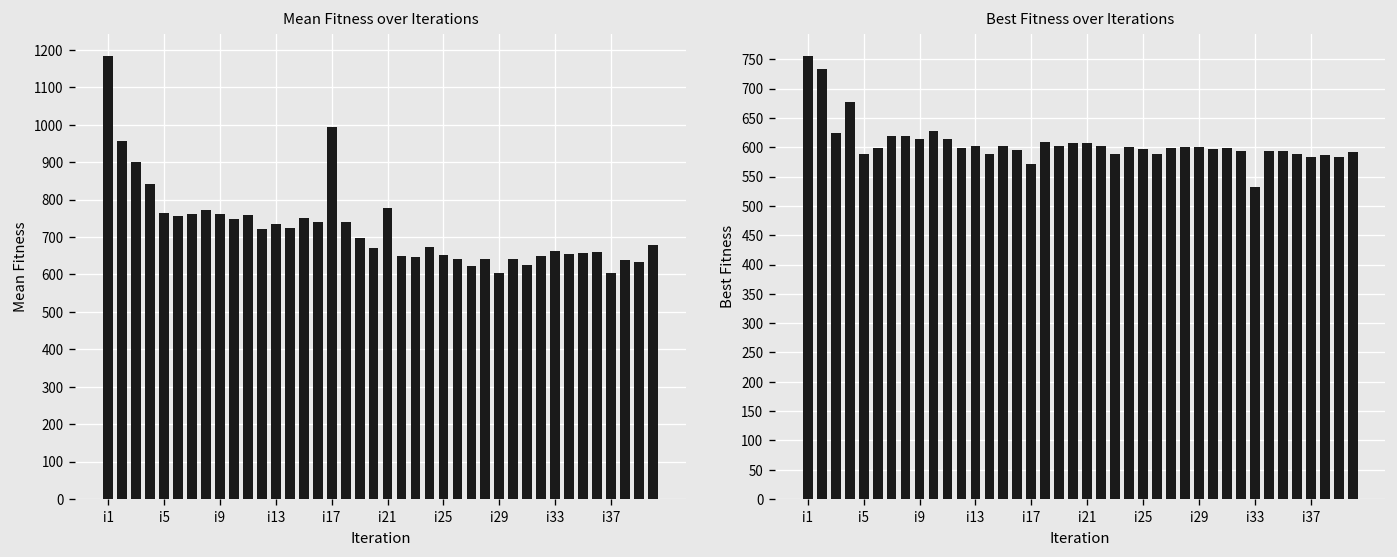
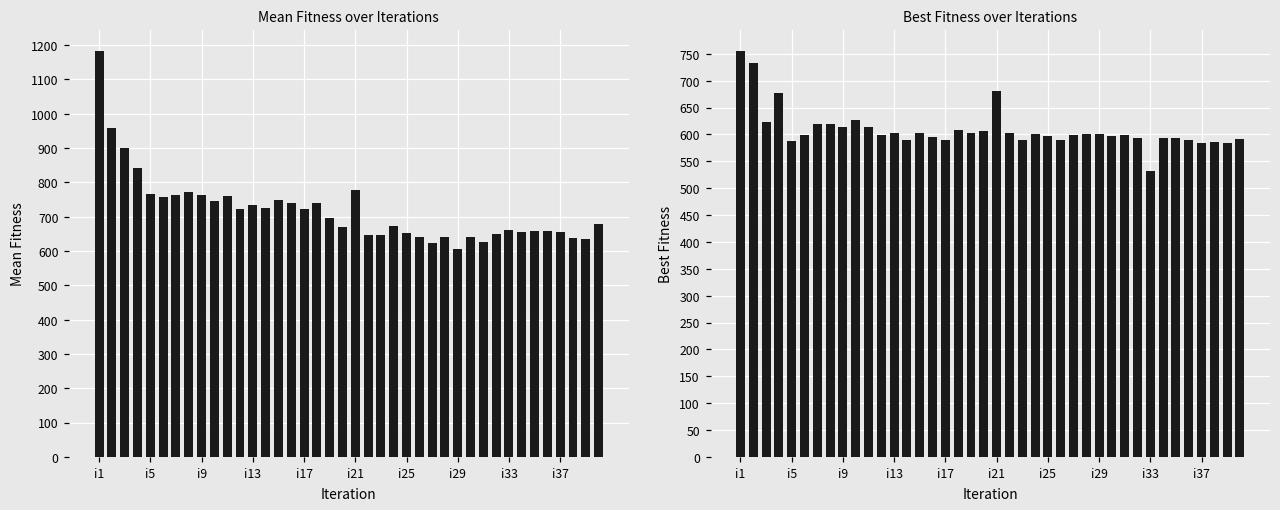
  {
    "Mean Fitness over Iterations": {
      "i1": 1180,
      "i5": 770,
      "i9": 760,
      "i13": 740,
-     "i17": 990,
+     "i17": 720,
      "i21": 780,
      "i25": 650,
      "i29": 610,
      "i33": 660,
-     "i37": 600
+     "i37": 650
    },
    "Best Fitness over Iterations": {
      "i1": 760,
      "i5": 590,
      "i9": 610,
      "i13": 600,
-     "i17": 570,
-     "i21": 610,
+     "i17": 590,
+     "i21": 680,
      "i25": 600,
      "i29": 600,
      "i33": 530,
      "i37": 580
    }
  }
